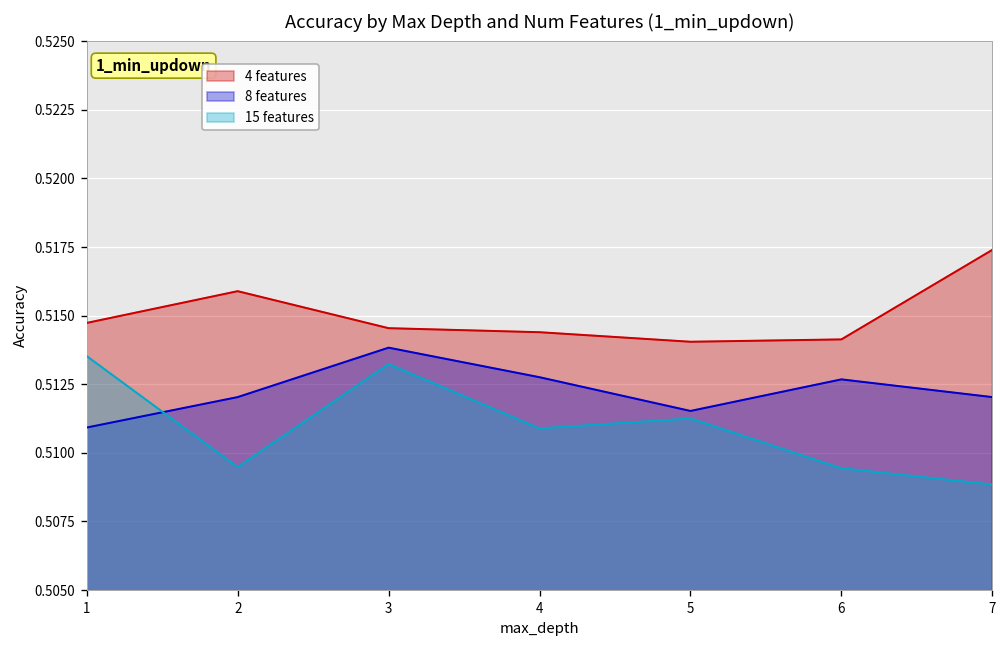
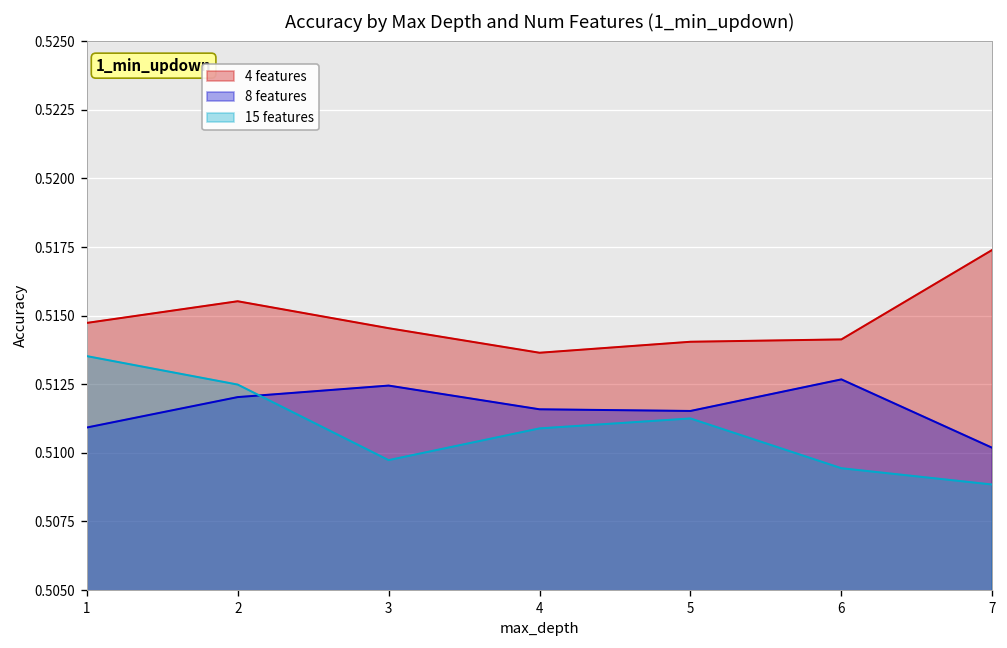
  {
    "4 features": {
      "1": 0.5147,
-     "2": 0.5159,
+     "2": 0.5155,
      "3": 0.5145,
-     "4": 0.5144,
+     "4": 0.5136,
      "5": 0.5140,
      "6": 0.5141,
      "7": 0.5174
    },
    "8 features": {
      "1": 0.5109,
      "2": 0.5120,
-     "3": 0.5138,
-     "4": 0.5128,
+     "3": 0.5125,
+     "4": 0.5116,
      "5": 0.5115,
      "6": 0.5127,
-     "7": 0.5120
+     "7": 0.5102
    },
    "15 features": {
      "1": 0.5135,
-     "2": 0.5095,
-     "3": 0.5132,
+     "2": 0.5125,
+     "3": 0.5097,
      "4": 0.5109,
      "5": 0.5113,
      "6": 0.5094,
      "7": 0.5088
    }
  }
